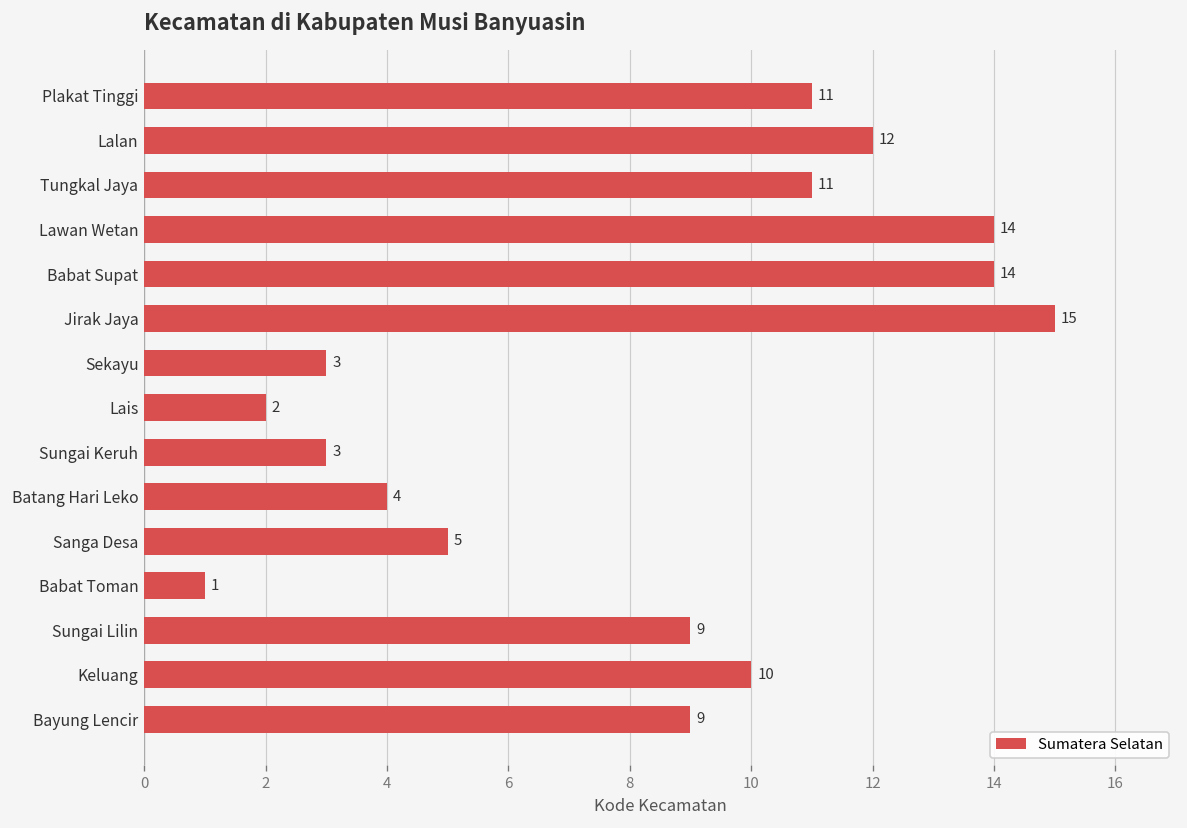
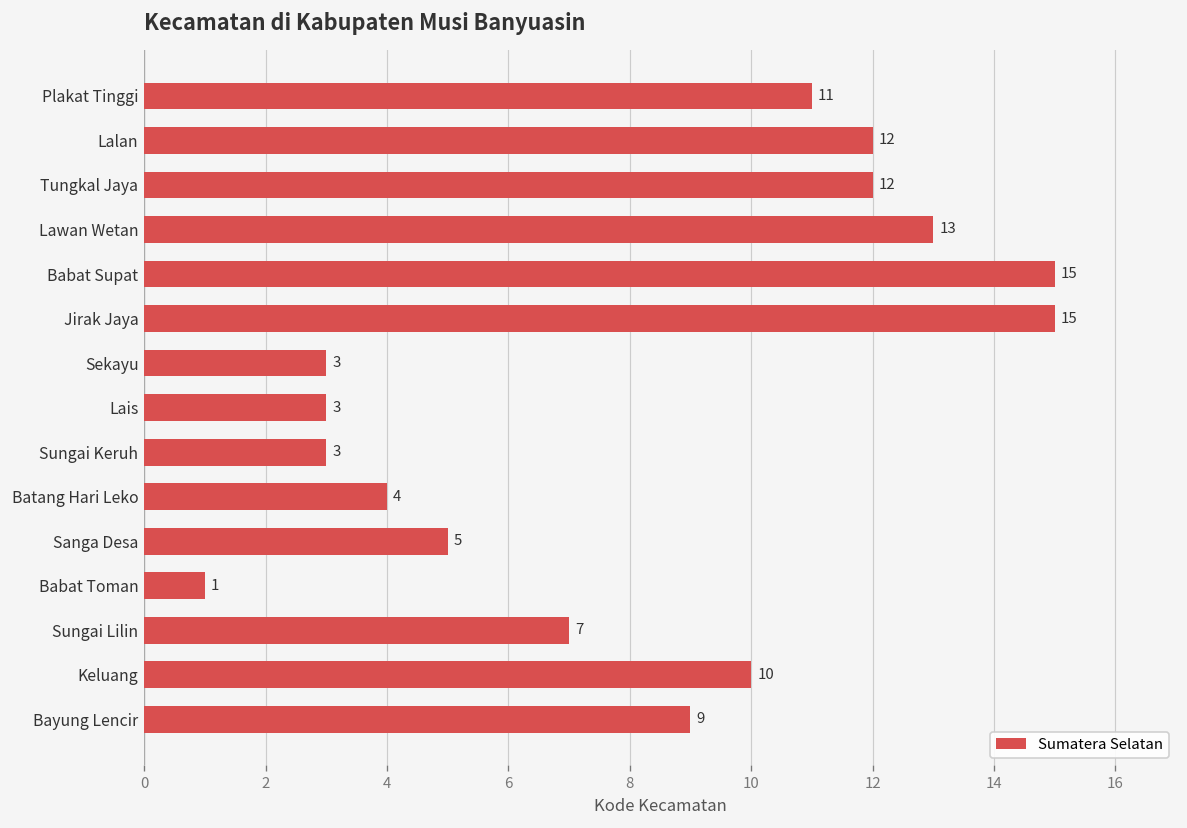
  {
    "Plakat Tinggi": 11,
    "Lalan": 12,
-   "Tungkal Jaya": 11,
-   "Lawan Wetan": 14,
-   "Babat Supat": 14,
+   "Tungkal Jaya": 12,
+   "Lawan Wetan": 13,
+   "Babat Supat": 15,
    "Jirak Jaya": 15,
    "Sekayu": 3,
-   "Lais": 2,
+   "Lais": 3,
    "Sungai Keruh": 3,
    "Batang Hari Leko": 4,
    "Sanga Desa": 5,
    "Babat Toman": 1,
-   "Sungai Lilin": 9,
+   "Sungai Lilin": 7,
    "Keluang": 10,
    "Bayung Lencir": 9
  }
